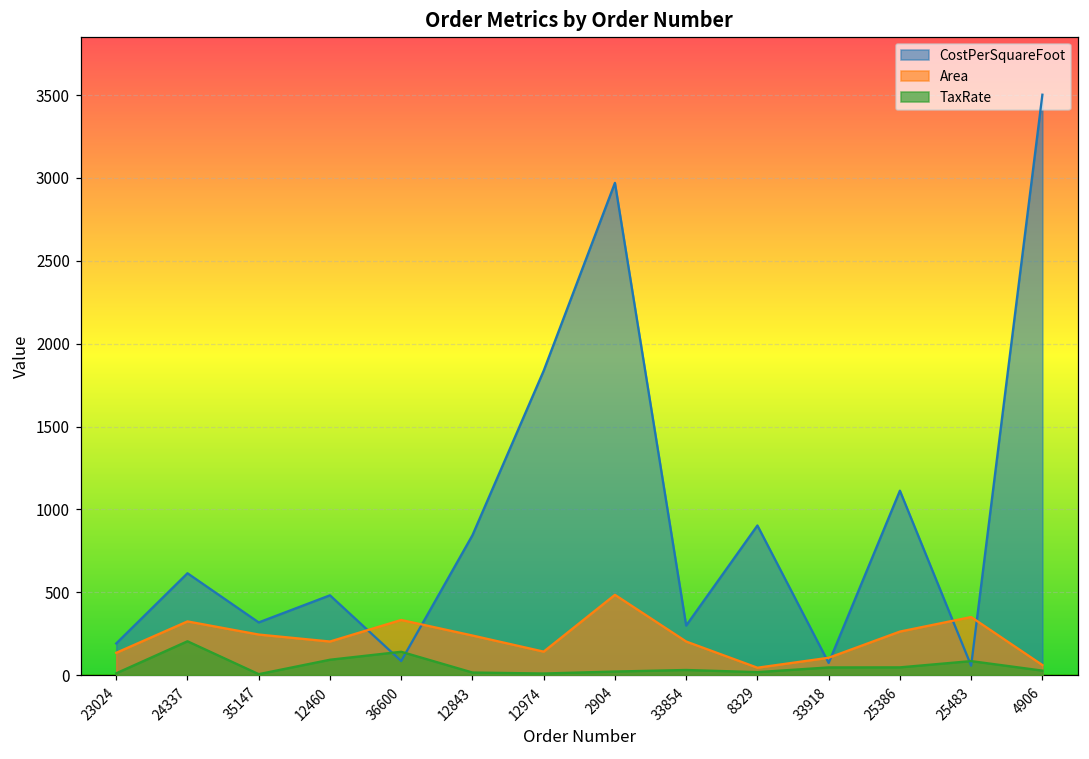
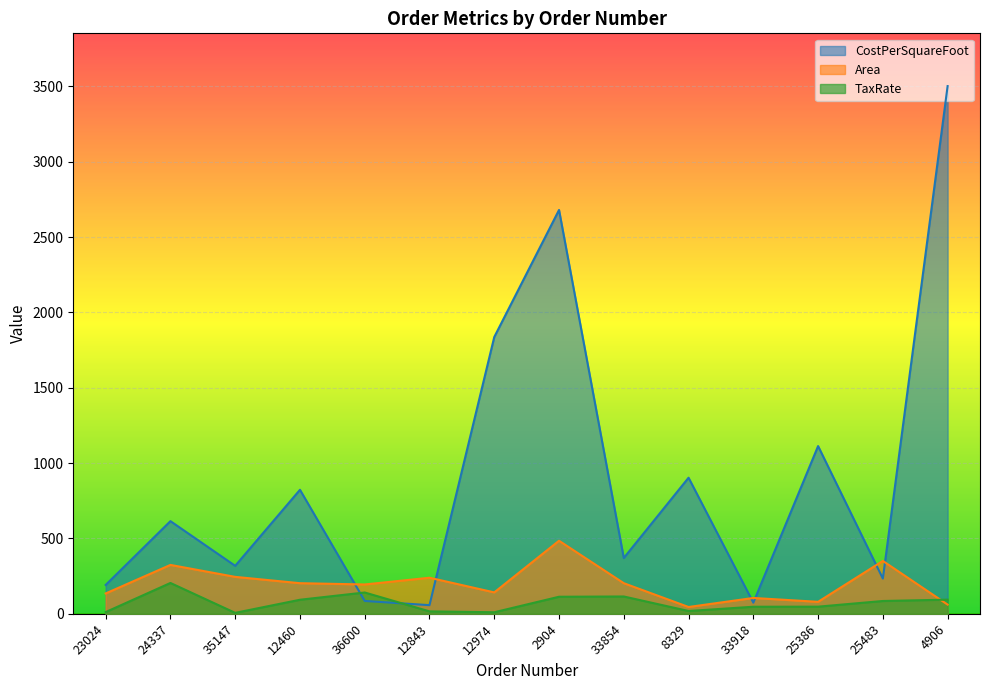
  {
    "CostPerSquareFoot": {
      "23024": 190,
      "24337": 610,
      "35147": 320,
-     "12460": 480,
+     "12460": 820,
      "36600": 90,
-     "12843": 840,
+     "12843": 60,
      "12974": 1840,
-     "2904": 2970,
-     "33854": 300,
+     "2904": 2680,
+     "33854": 370,
      "8329": 900,
      "33918": 70,
      "25386": 1110,
-     "25483": 60
+     "25483": 230
    },
    "Area": {
      "23024": 140,
      "24337": 320,
      "35147": 250,
      "12460": 200,
-     "36600": 330,
+     "36600": 190,
      "12843": 240,
      "12974": 140,
      "2904": 480,
      "33854": 200,
      "8329": 50,
      "33918": 110,
-     "25386": 260,
+     "25386": 80,
      "25483": 350,
      "4906": 60
    },
    "TaxRate": {
      "23024": 10,
      "24337": 200,
      "35147": 10,
      "12460": 90,
      "36600": 140,
      "12843": 20,
      "12974": 10,
-     "2904": 20,
-     "33854": 30,
+     "2904": 110,
+     "33854": 110,
      "8329": 20,
      "33918": 50,
      "25386": 50,
      "25483": 80,
-     "4906": 30
+     "4906": 90
    }
  }
